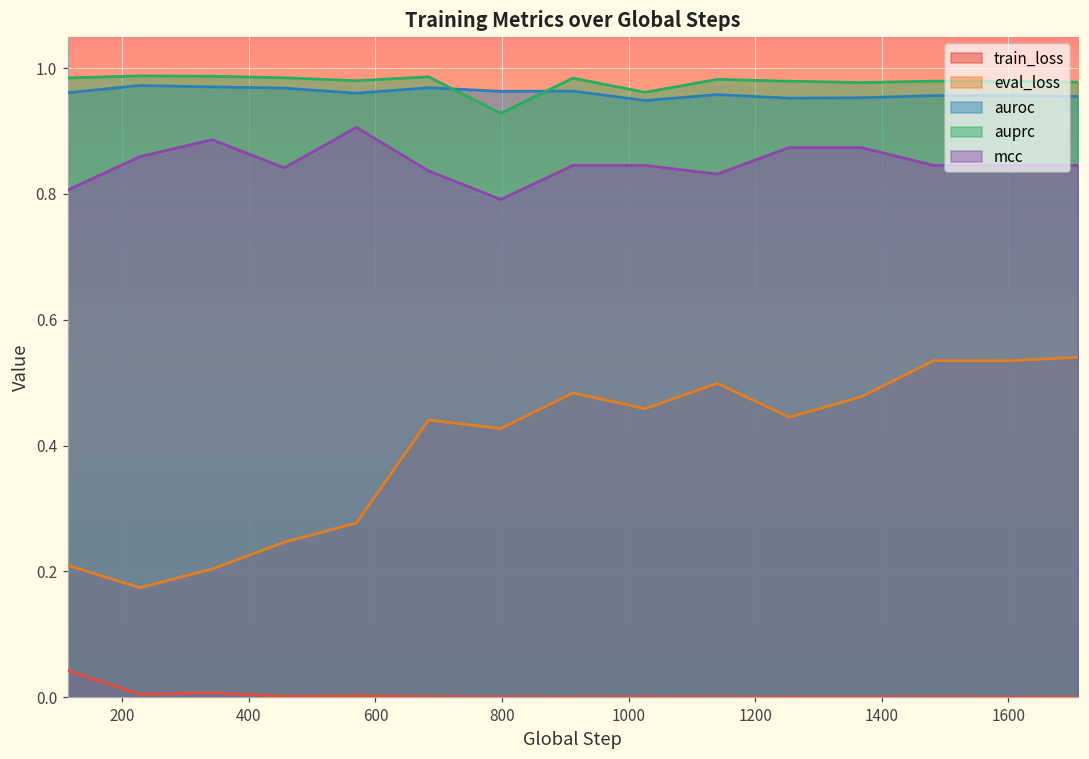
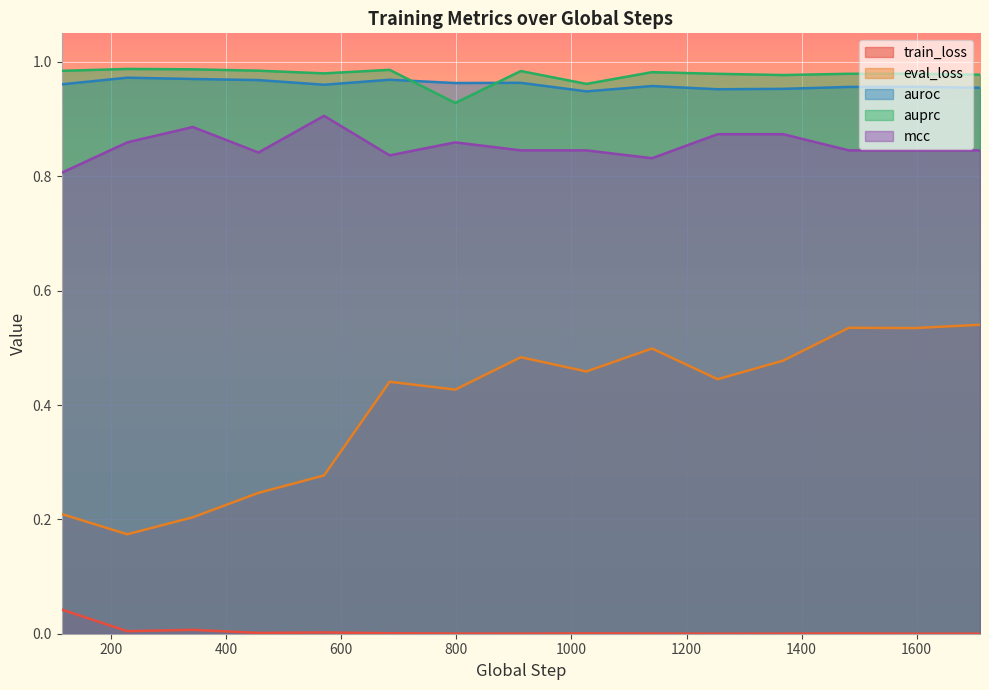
  {
    "auroc": {
      "800": 0.96
    },
    "auprc": {
      "800": 0.93
    },
    "mcc": {
-     "800": 0.79
+     "800": 0.86
    }
  }
